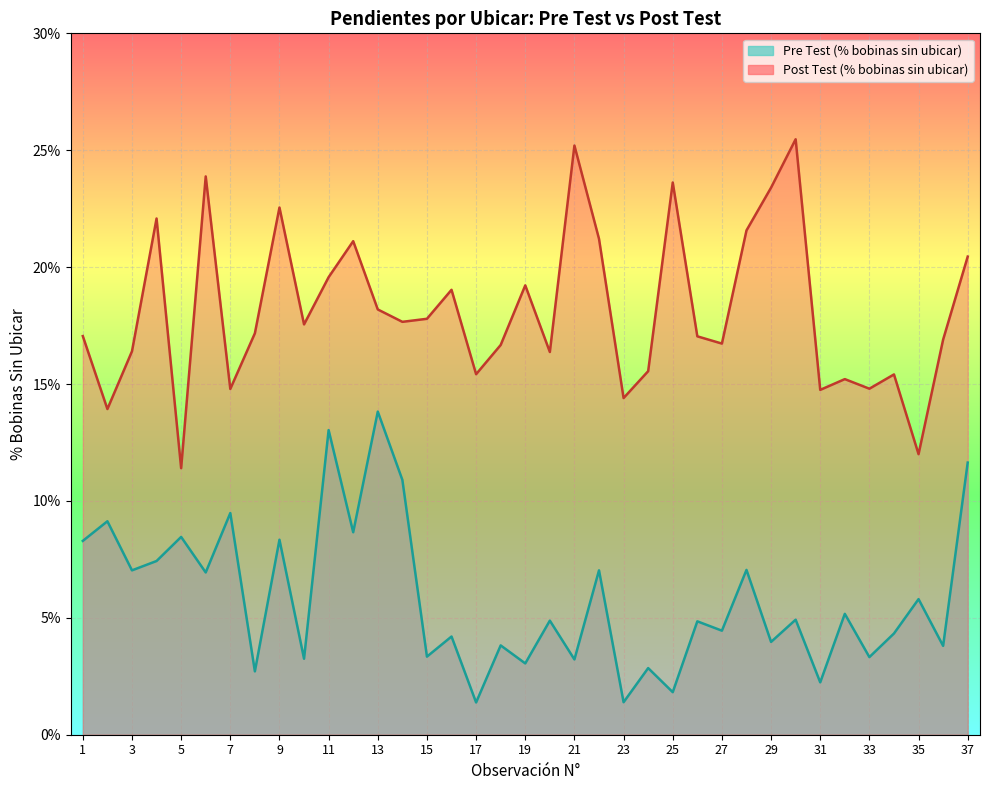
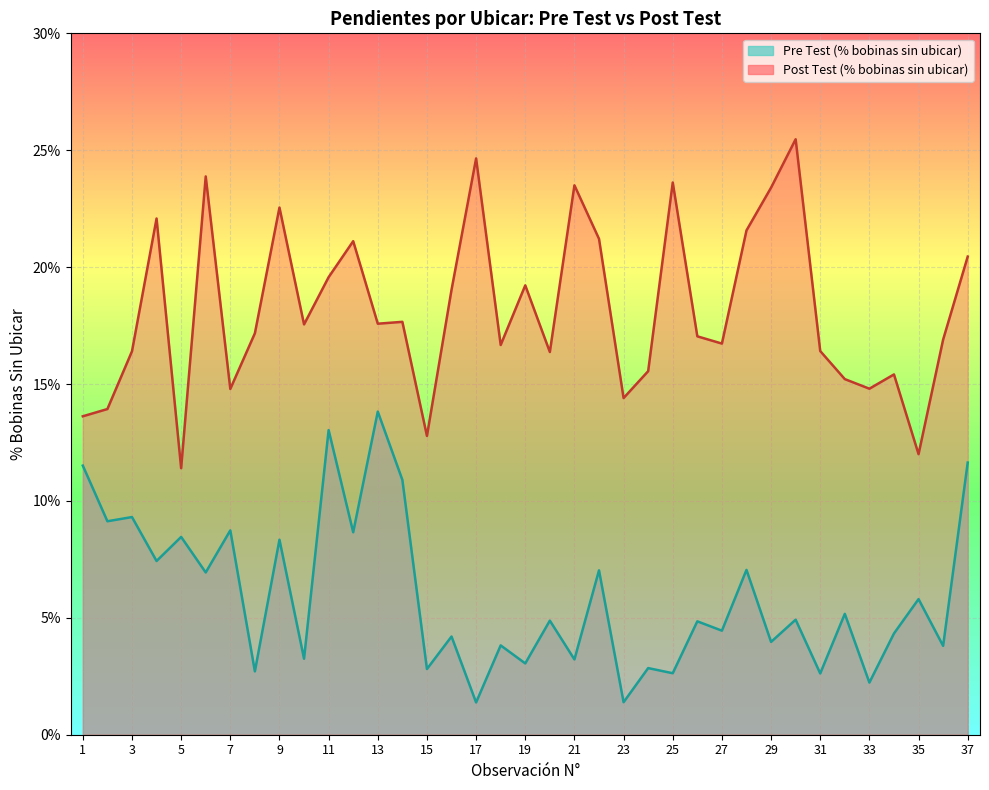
  {
    "Pre Test (% bobinas sin ubicar)": {
-     "1": "8.3%",
-     "3": "7.0%",
+     "1": "11.5%",
+     "3": "9.3%",
      "5": "8.5%",
-     "7": "9.5%",
+     "7": "8.7%",
      "9": "8.3%",
      "11": "13.0%",
      "13": "13.8%",
-     "15": "3.3%",
+     "15": "2.8%",
      "17": "1.4%",
      "19": "3.1%",
      "21": "3.2%",
      "23": "1.4%",
-     "25": "1.8%",
+     "25": "2.6%",
      "27": "4.5%",
      "29": "4.0%",
-     "31": "2.2%",
-     "33": "3.3%",
+     "31": "2.6%",
+     "33": "2.2%",
      "35": "5.8%",
      "37": "11.6%"
    },
    "Post Test (% bobinas sin ubicar)": {
-     "1": "17.1%",
+     "1": "13.6%",
      "3": "16.4%",
      "5": "11.4%",
      "7": "14.8%",
      "9": "22.6%",
      "11": "19.6%",
-     "13": "18.2%",
-     "15": "17.8%",
-     "17": "15.4%",
+     "13": "17.6%",
+     "15": "12.8%",
+     "17": "24.7%",
      "19": "19.2%",
-     "21": "25.2%",
+     "21": "23.5%",
      "23": "14.4%",
      "25": "23.6%",
      "27": "16.7%",
      "29": "23.4%",
-     "31": "14.8%",
+     "31": "16.4%",
      "33": "14.8%",
      "35": "12.0%",
      "37": "20.5%"
    }
  }
